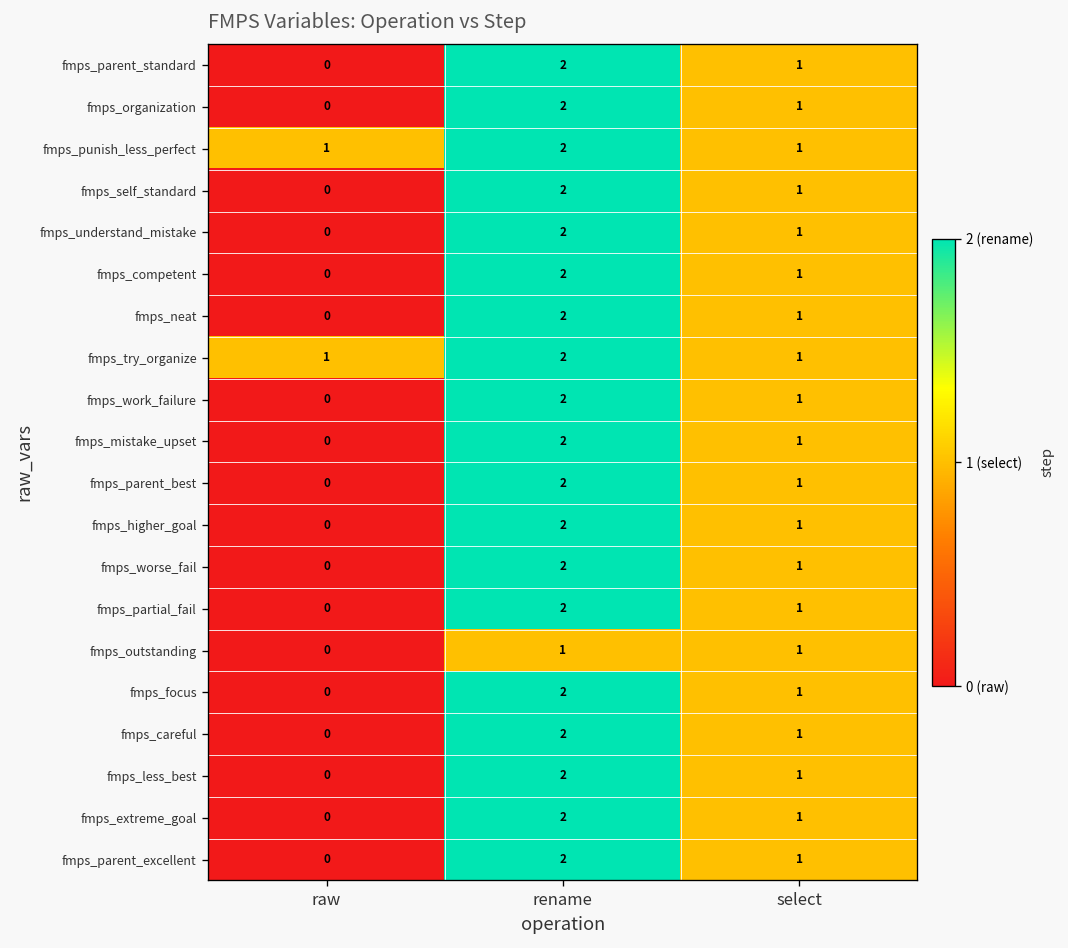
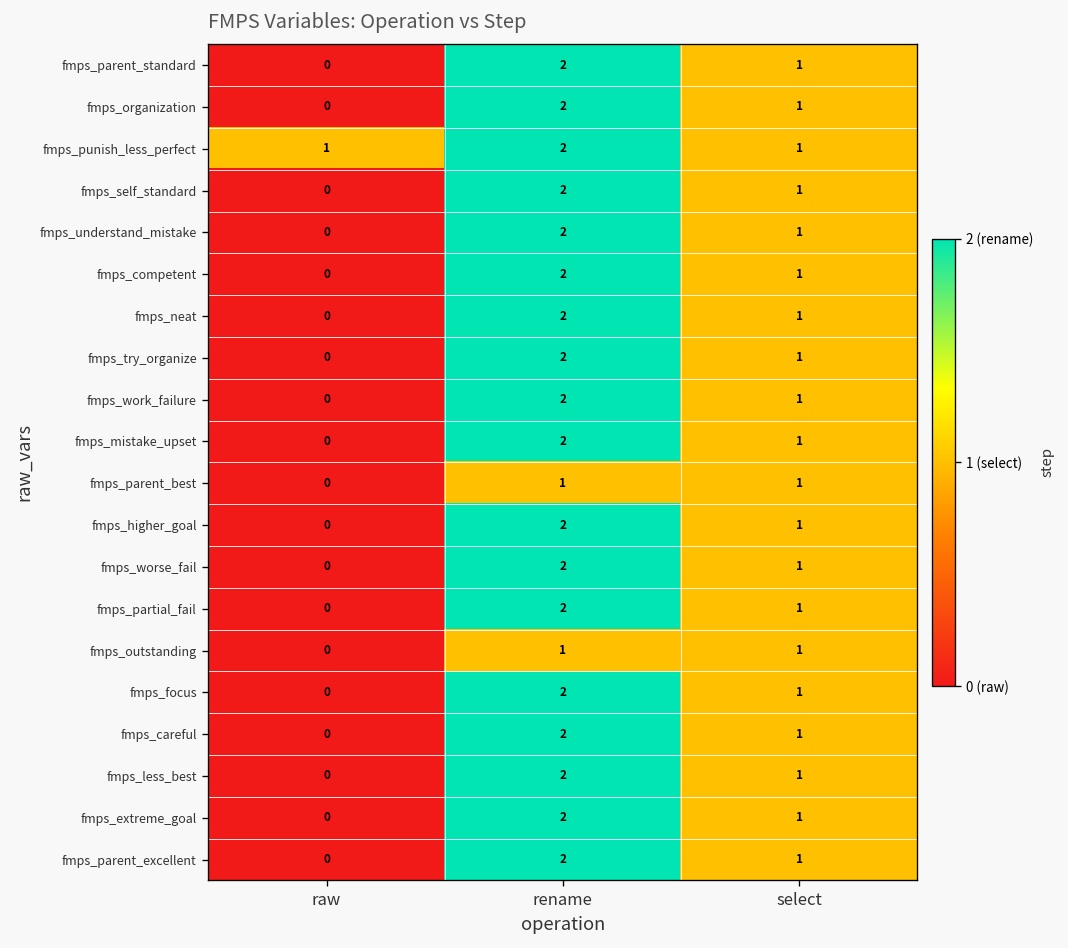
  {
    "fmps_parent_standard": {
      "raw": 0,
      "rename": 2,
      "select": 1
    },
    "fmps_organization": {
      "raw": 0,
      "rename": 2,
      "select": 1
    },
    "fmps_punish_less_perfect": {
      "raw": 1,
      "rename": 2,
      "select": 1
    },
    "fmps_self_standard": {
      "raw": 0,
      "rename": 2,
      "select": 1
    },
    "fmps_understand_mistake": {
      "raw": 0,
      "rename": 2,
      "select": 1
    },
    "fmps_competent": {
      "raw": 0,
      "rename": 2,
      "select": 1
    },
    "fmps_neat": {
      "raw": 0,
      "rename": 2,
      "select": 1
    },
    "fmps_try_organize": {
-     "raw": 1,
+     "raw": 0,
      "rename": 2,
      "select": 1
    },
    "fmps_work_failure": {
      "raw": 0,
      "rename": 2,
      "select": 1
    },
    "fmps_mistake_upset": {
      "raw": 0,
      "rename": 2,
      "select": 1
    },
    "fmps_parent_best": {
      "raw": 0,
-     "rename": 2,
+     "rename": 1,
      "select": 1
    },
    "fmps_higher_goal": {
      "raw": 0,
      "rename": 2,
      "select": 1
    },
    "fmps_worse_fail": {
      "raw": 0,
      "rename": 2,
      "select": 1
    },
    "fmps_partial_fail": {
      "raw": 0,
      "rename": 2,
      "select": 1
    },
    "fmps_outstanding": {
      "raw": 0,
      "rename": 1,
      "select": 1
    },
    "fmps_focus": {
      "raw": 0,
      "rename": 2,
      "select": 1
    },
    "fmps_careful": {
      "raw": 0,
      "rename": 2,
      "select": 1
    },
    "fmps_less_best": {
      "raw": 0,
      "rename": 2,
      "select": 1
    },
    "fmps_extreme_goal": {
      "raw": 0,
      "rename": 2,
      "select": 1
    },
    "fmps_parent_excellent": {
      "raw": 0,
      "rename": 2,
      "select": 1
    }
  }
